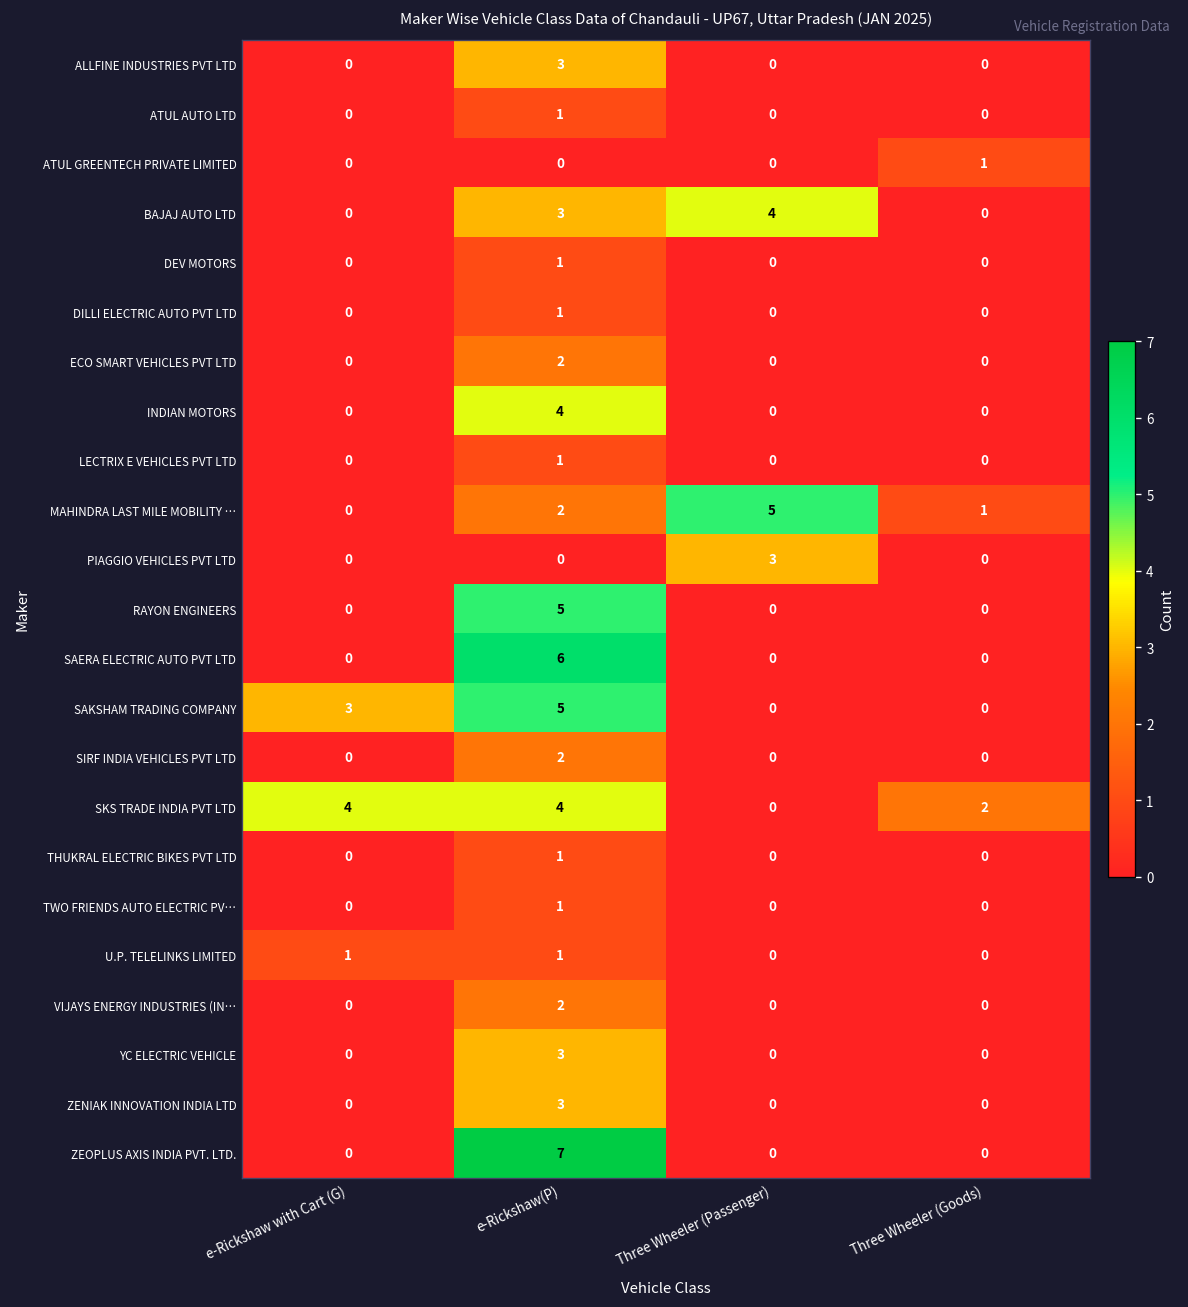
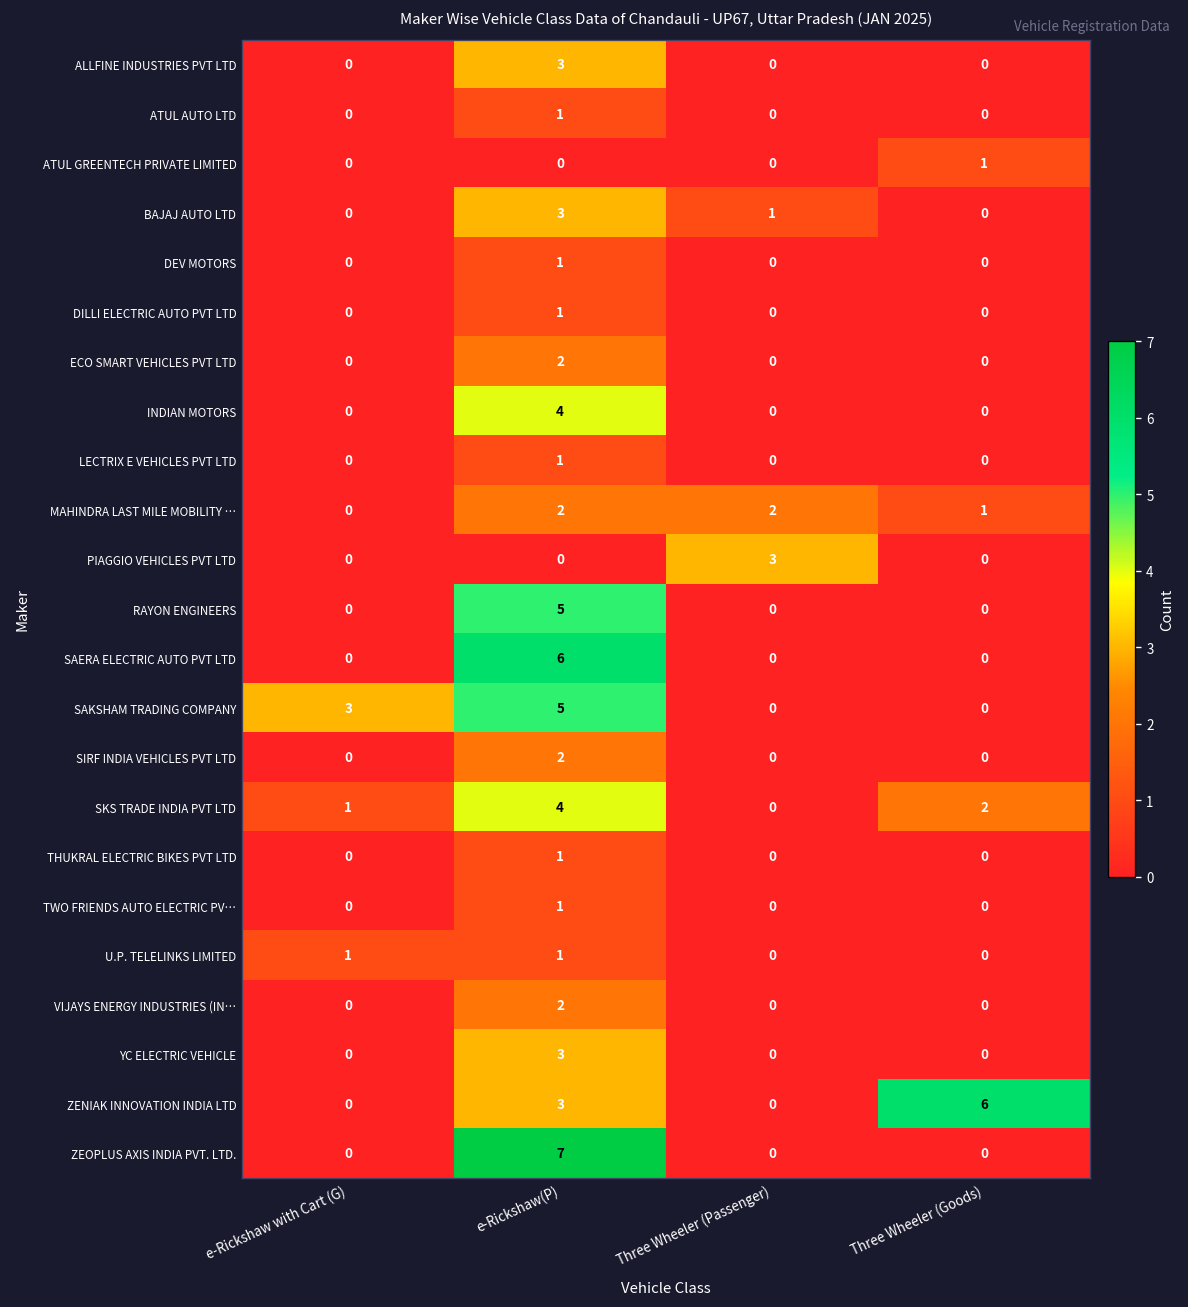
  {
    "ALLFINE INDUSTRIES PVT LTD": {
      "e-Rickshaw with Cart (G)": 0,
      "e-Rickshaw(P)": 3,
      "Three Wheeler (Passenger)": 0,
      "Three Wheeler (Goods)": 0
    },
    "ATUL AUTO LTD": {
      "e-Rickshaw with Cart (G)": 0,
      "e-Rickshaw(P)": 1,
      "Three Wheeler (Passenger)": 0,
      "Three Wheeler (Goods)": 0
    },
    "ATUL GREENTECH PRIVATE LIMITED": {
      "e-Rickshaw with Cart (G)": 0,
      "e-Rickshaw(P)": 0,
      "Three Wheeler (Passenger)": 0,
      "Three Wheeler (Goods)": 1
    },
    "BAJAJ AUTO LTD": {
      "e-Rickshaw with Cart (G)": 0,
      "e-Rickshaw(P)": 3,
-     "Three Wheeler (Passenger)": 4,
+     "Three Wheeler (Passenger)": 1,
      "Three Wheeler (Goods)": 0
    },
    "DEV MOTORS": {
      "e-Rickshaw with Cart (G)": 0,
      "e-Rickshaw(P)": 1,
      "Three Wheeler (Passenger)": 0,
      "Three Wheeler (Goods)": 0
    },
    "DILLI ELECTRIC AUTO PVT LTD": {
      "e-Rickshaw with Cart (G)": 0,
      "e-Rickshaw(P)": 1,
      "Three Wheeler (Passenger)": 0,
      "Three Wheeler (Goods)": 0
    },
    "ECO SMART VEHICLES PVT LTD": {
      "e-Rickshaw with Cart (G)": 0,
      "e-Rickshaw(P)": 2,
      "Three Wheeler (Passenger)": 0,
      "Three Wheeler (Goods)": 0
    },
    "INDIAN MOTORS": {
      "e-Rickshaw with Cart (G)": 0,
      "e-Rickshaw(P)": 4,
      "Three Wheeler (Passenger)": 0,
      "Three Wheeler (Goods)": 0
    },
    "LECTRIX E VEHICLES PVT LTD": {
      "e-Rickshaw with Cart (G)": 0,
      "e-Rickshaw(P)": 1,
      "Three Wheeler (Passenger)": 0,
      "Three Wheeler (Goods)": 0
    },
    "MAHINDRA LAST MILE MOBILITY …": {
      "e-Rickshaw with Cart (G)": 0,
      "e-Rickshaw(P)": 2,
-     "Three Wheeler (Passenger)": 5,
+     "Three Wheeler (Passenger)": 2,
      "Three Wheeler (Goods)": 1
    },
    "PIAGGIO VEHICLES PVT LTD": {
      "e-Rickshaw with Cart (G)": 0,
      "e-Rickshaw(P)": 0,
      "Three Wheeler (Passenger)": 3,
      "Three Wheeler (Goods)": 0
    },
    "RAYON ENGINEERS": {
      "e-Rickshaw with Cart (G)": 0,
      "e-Rickshaw(P)": 5,
      "Three Wheeler (Passenger)": 0,
      "Three Wheeler (Goods)": 0
    },
    "SAERA ELECTRIC AUTO PVT LTD": {
      "e-Rickshaw with Cart (G)": 0,
      "e-Rickshaw(P)": 6,
      "Three Wheeler (Passenger)": 0,
      "Three Wheeler (Goods)": 0
    },
    "SAKSHAM TRADING COMPANY": {
      "e-Rickshaw with Cart (G)": 3,
      "e-Rickshaw(P)": 5,
      "Three Wheeler (Passenger)": 0,
      "Three Wheeler (Goods)": 0
    },
    "SIRF INDIA VEHICLES PVT LTD": {
      "e-Rickshaw with Cart (G)": 0,
      "e-Rickshaw(P)": 2,
      "Three Wheeler (Passenger)": 0,
      "Three Wheeler (Goods)": 0
    },
    "SKS TRADE INDIA PVT LTD": {
-     "e-Rickshaw with Cart (G)": 4,
+     "e-Rickshaw with Cart (G)": 1,
      "e-Rickshaw(P)": 4,
      "Three Wheeler (Passenger)": 0,
      "Three Wheeler (Goods)": 2
    },
    "THUKRAL ELECTRIC BIKES PVT LTD": {
      "e-Rickshaw with Cart (G)": 0,
      "e-Rickshaw(P)": 1,
      "Three Wheeler (Passenger)": 0,
      "Three Wheeler (Goods)": 0
    },
    "TWO FRIENDS AUTO ELECTRIC PV…": {
      "e-Rickshaw with Cart (G)": 0,
      "e-Rickshaw(P)": 1,
      "Three Wheeler (Passenger)": 0,
      "Three Wheeler (Goods)": 0
    },
    "U.P. TELELINKS LIMITED": {
      "e-Rickshaw with Cart (G)": 1,
      "e-Rickshaw(P)": 1,
      "Three Wheeler (Passenger)": 0,
      "Three Wheeler (Goods)": 0
    },
    "VIJAYS ENERGY INDUSTRIES (IN…": {
      "e-Rickshaw with Cart (G)": 0,
      "e-Rickshaw(P)": 2,
      "Three Wheeler (Passenger)": 0,
      "Three Wheeler (Goods)": 0
    },
    "YC ELECTRIC VEHICLE": {
      "e-Rickshaw with Cart (G)": 0,
      "e-Rickshaw(P)": 3,
      "Three Wheeler (Passenger)": 0,
      "Three Wheeler (Goods)": 0
    },
    "ZENIAK INNOVATION INDIA LTD": {
      "e-Rickshaw with Cart (G)": 0,
      "e-Rickshaw(P)": 3,
      "Three Wheeler (Passenger)": 0,
-     "Three Wheeler (Goods)": 0
+     "Three Wheeler (Goods)": 6
    },
    "ZEOPLUS AXIS INDIA PVT. LTD.": {
      "e-Rickshaw with Cart (G)": 0,
      "e-Rickshaw(P)": 7,
      "Three Wheeler (Passenger)": 0,
      "Three Wheeler (Goods)": 0
    }
  }
